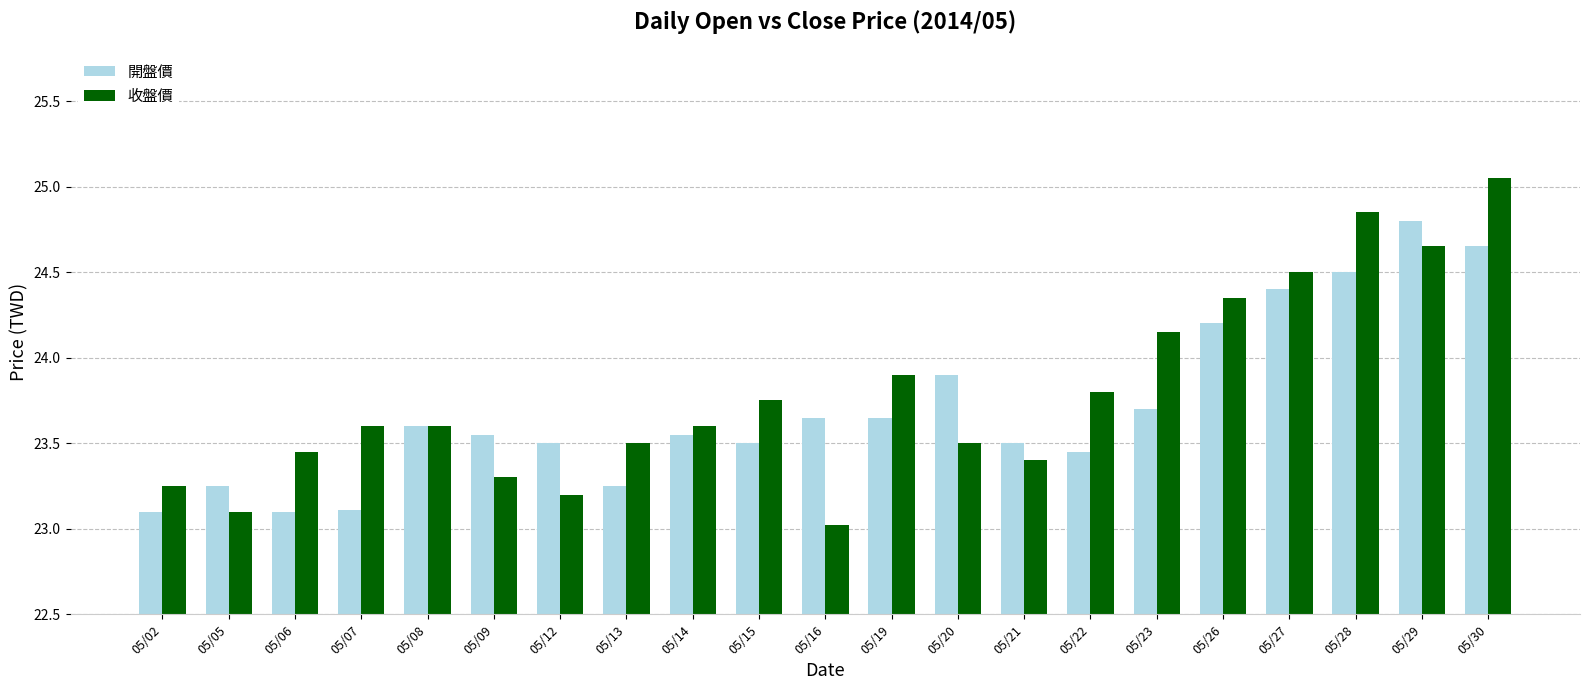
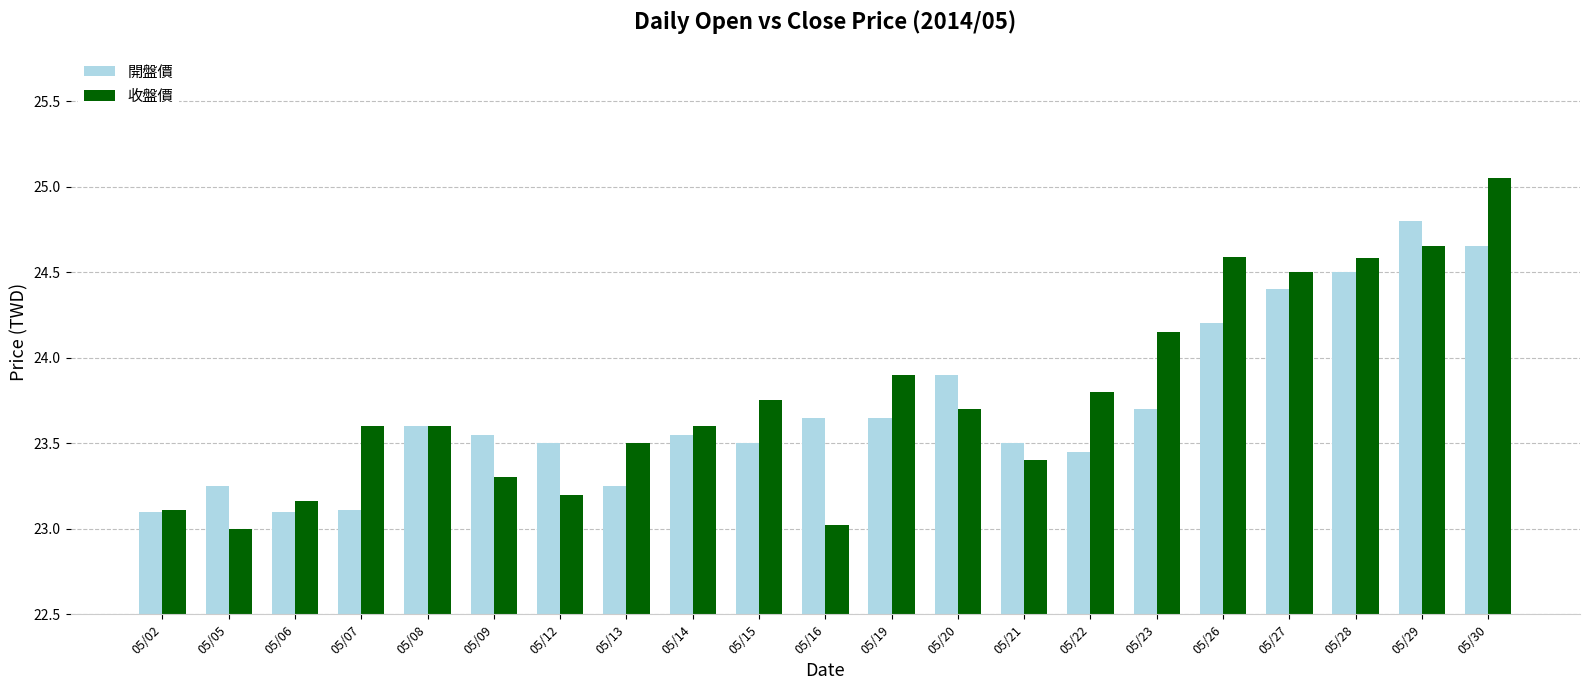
  {
    "開盤價": {
      "05/02": 23.10,
      "05/05": 23.25,
      "05/06": 23.10,
      "05/07": 23.11,
      "05/08": 23.60,
      "05/09": 23.55,
      "05/12": 23.50,
      "05/13": 23.25,
      "05/14": 23.55,
      "05/15": 23.50,
      "05/16": 23.65,
      "05/19": 23.65,
      "05/20": 23.90,
      "05/21": 23.50,
      "05/22": 23.45,
      "05/23": 23.70,
      "05/26": 24.20,
      "05/27": 24.40,
      "05/28": 24.50,
      "05/29": 24.80,
      "05/30": 24.65
    },
    "收盤價": {
-     "05/02": 23.25,
-     "05/05": 23.1,
-     "05/06": 23.45,
+     "05/02": 23.11,
+     "05/05": 23.0,
+     "05/06": 23.16,
      "05/07": 23.60,
      "05/08": 23.60,
      "05/09": 23.30,
      "05/12": 23.20,
      "05/13": 23.50,
      "05/14": 23.60,
      "05/15": 23.75,
      "05/16": 23.02,
      "05/19": 23.90,
-     "05/20": 23.5,
+     "05/20": 23.7,
      "05/21": 23.40,
      "05/22": 23.80,
      "05/23": 24.15,
-     "05/26": 24.35,
+     "05/26": 24.59,
      "05/27": 24.50,
-     "05/28": 24.85,
+     "05/28": 24.58,
      "05/29": 24.65,
      "05/30": 25.05
    }
  }
